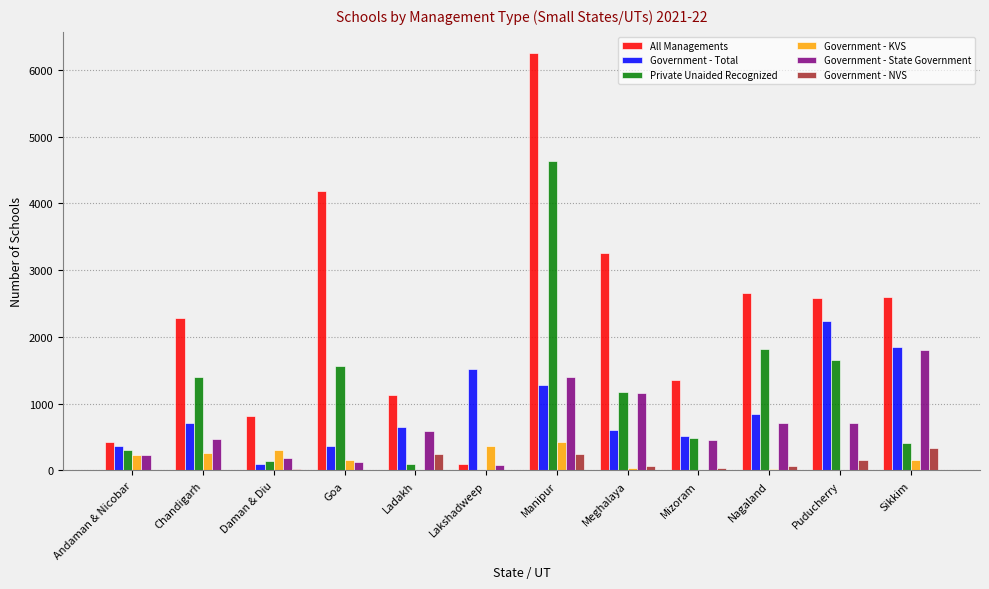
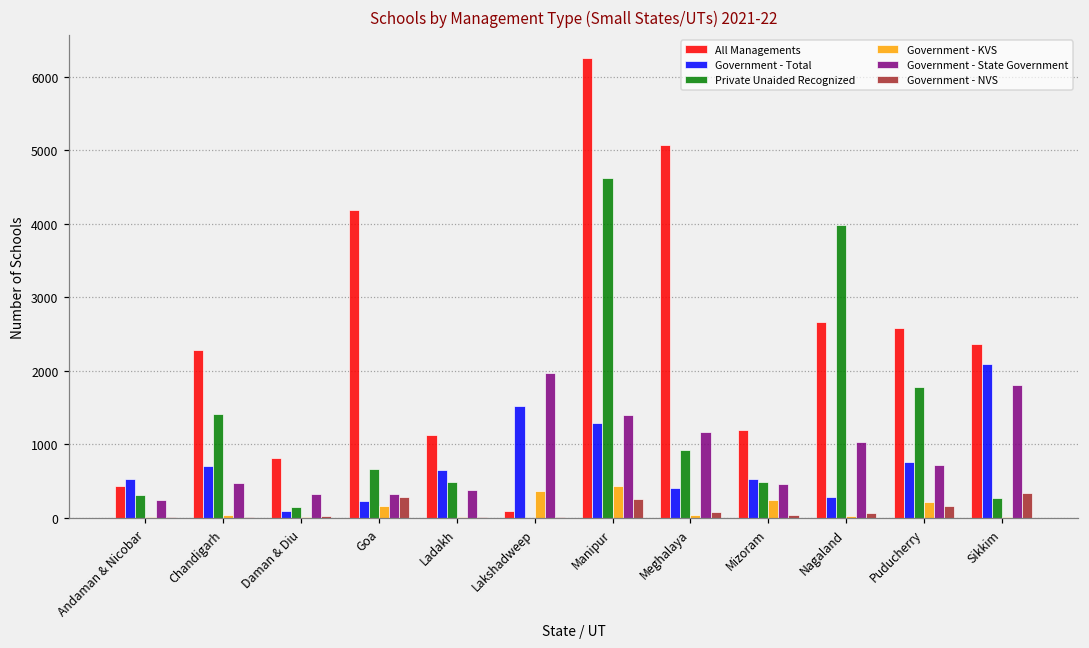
  {
    "All Managements": {
      "Andaman & Nicobar": 400,
      "Chandigarh": 2300,
      "Daman & Diu": 800,
      "Goa": 4200,
      "Ladakh": 1100,
      "Lakshadweep": 100,
      "Manipur": 6300,
-     "Meghalaya": 3300,
-     "Mizoram": 1300,
+     "Meghalaya": 5100,
+     "Mizoram": 1200,
      "Nagaland": 2700,
      "Puducherry": 2600,
-     "Sikkim": 2600
+     "Sikkim": 2400
    },
    "Government - Total": {
-     "Andaman & Nicobar": 400,
+     "Andaman & Nicobar": 500,
      "Chandigarh": 700,
      "Daman & Diu": 100,
-     "Goa": 400,
+     "Goa": 200,
      "Ladakh": 600,
      "Lakshadweep": 1500,
      "Manipur": 1300,
-     "Meghalaya": 600,
+     "Meghalaya": 400,
      "Mizoram": 500,
-     "Nagaland": 900,
-     "Puducherry": 2200,
-     "Sikkim": 1800
+     "Nagaland": 300,
+     "Puducherry": 800,
+     "Sikkim": 2100
    },
    "Private Unaided Recognized": {
      "Andaman & Nicobar": 300,
      "Chandigarh": 1400,
      "Daman & Diu": 100,
-     "Goa": 1600,
-     "Ladakh": 100,
+     "Goa": 700,
+     "Ladakh": 500,
      "Lakshadweep": 0,
      "Manipur": 4600,
-     "Meghalaya": 1200,
+     "Meghalaya": 900,
      "Mizoram": 500,
-     "Nagaland": 1800,
-     "Puducherry": 1700,
-     "Sikkim": 400
+     "Nagaland": 4000,
+     "Puducherry": 1800,
+     "Sikkim": 300
    },
    "Government - KVS": {
-     "Andaman & Nicobar": 200,
-     "Chandigarh": 300,
-     "Daman & Diu": 300,
+     "Andaman & Nicobar": 0,
+     "Chandigarh": 0,
+     "Daman & Diu": 0,
      "Goa": 200,
      "Lakshadweep": 400,
      "Manipur": 400,
-     "Mizoram": 0,
-     "Puducherry": 0,
-     "Sikkim": 200
+     "Mizoram": 200,
+     "Puducherry": 200,
+     "Sikkim": 0
    },
    "Government - State Government": {
      "Andaman & Nicobar": 200,
      "Chandigarh": 500,
-     "Daman & Diu": 200,
-     "Goa": 100,
-     "Ladakh": 600,
-     "Lakshadweep": 100,
+     "Daman & Diu": 300,
+     "Goa": 300,
+     "Ladakh": 400,
+     "Lakshadweep": 2000,
      "Manipur": 1400,
      "Meghalaya": 1200,
      "Mizoram": 500,
-     "Nagaland": 700,
+     "Nagaland": 1000,
      "Puducherry": 700,
      "Sikkim": 1800
    },
    "Government - NVS": {
-     "Goa": 0,
-     "Ladakh": 300,
+     "Goa": 300,
+     "Ladakh": 0,
      "Manipur": 300,
      "Meghalaya": 100,
      "Nagaland": 100,
      "Puducherry": 200,
      "Sikkim": 300
    }
  }
